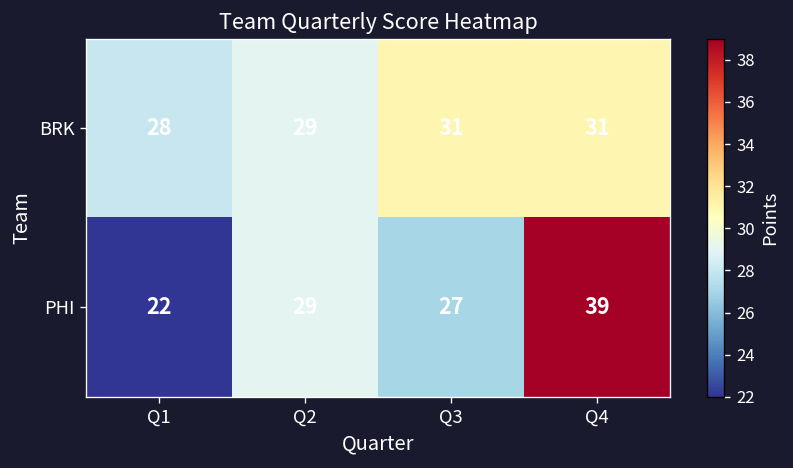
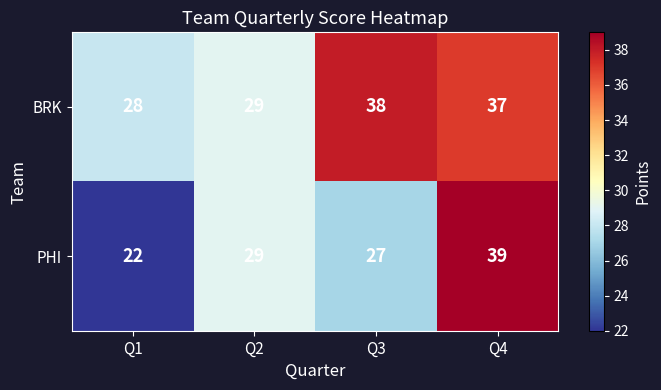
  {
    "BRK": {
      "Q1": 28,
-     "Q3": 31,
-     "Q4": 31
+     "Q3": 38,
+     "Q4": 37
    },
    "PHI": {
      "Q1": 22,
      "Q3": 27,
      "Q4": 39
    }
  }
